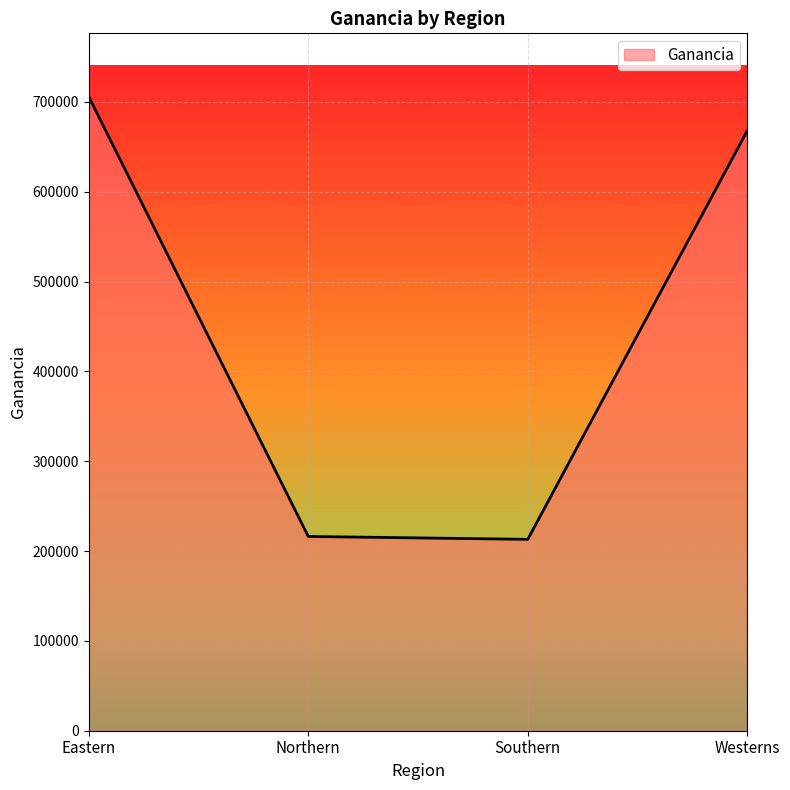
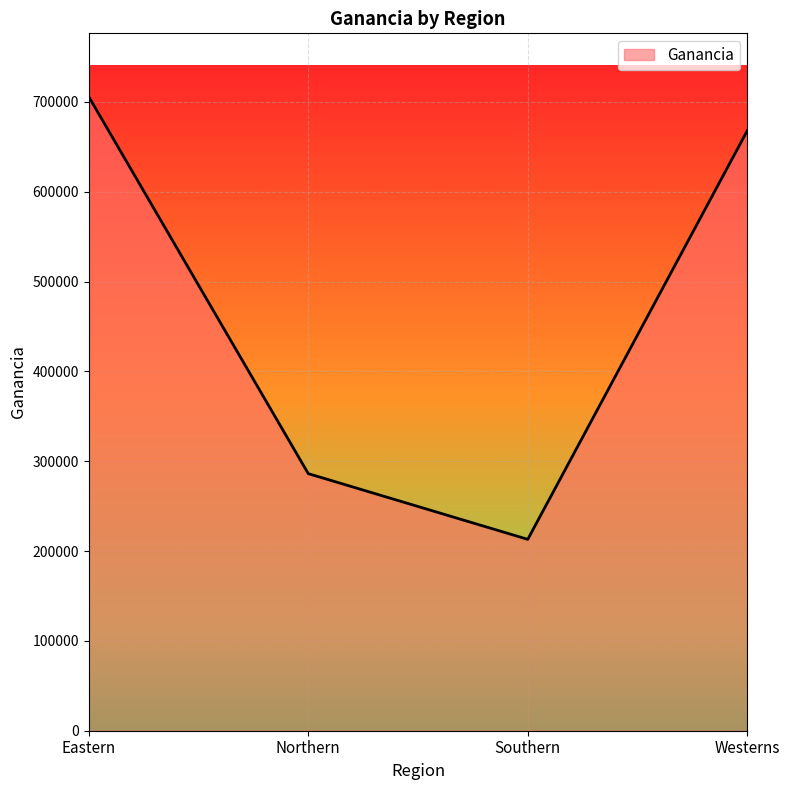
  {
    "Eastern": 710000,
-   "Northern": 220000,
+   "Northern": 290000,
    "Southern": 210000,
    "Westerns": 670000
  }
